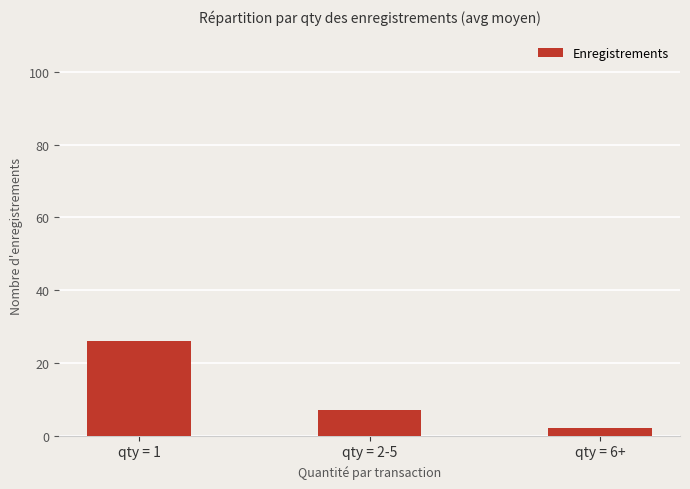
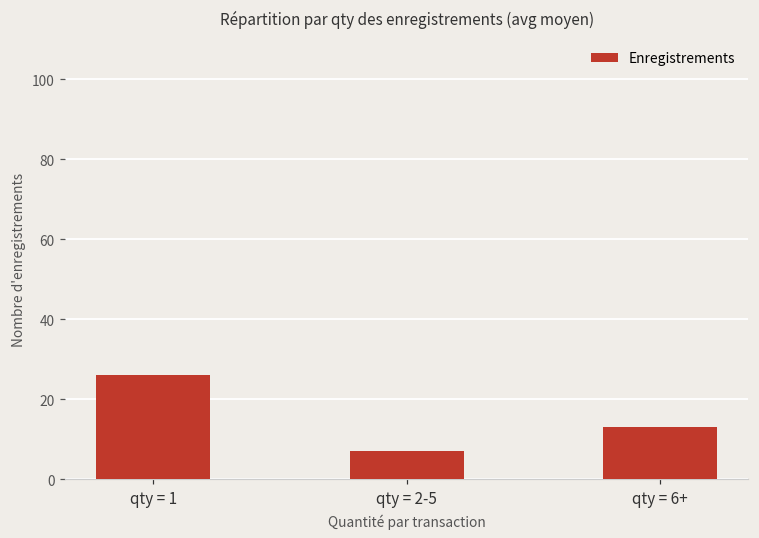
  {
    "qty = 1": 26,
    "qty = 2-5": 7,
-   "qty = 6+": 2
+   "qty = 6+": 13
  }
